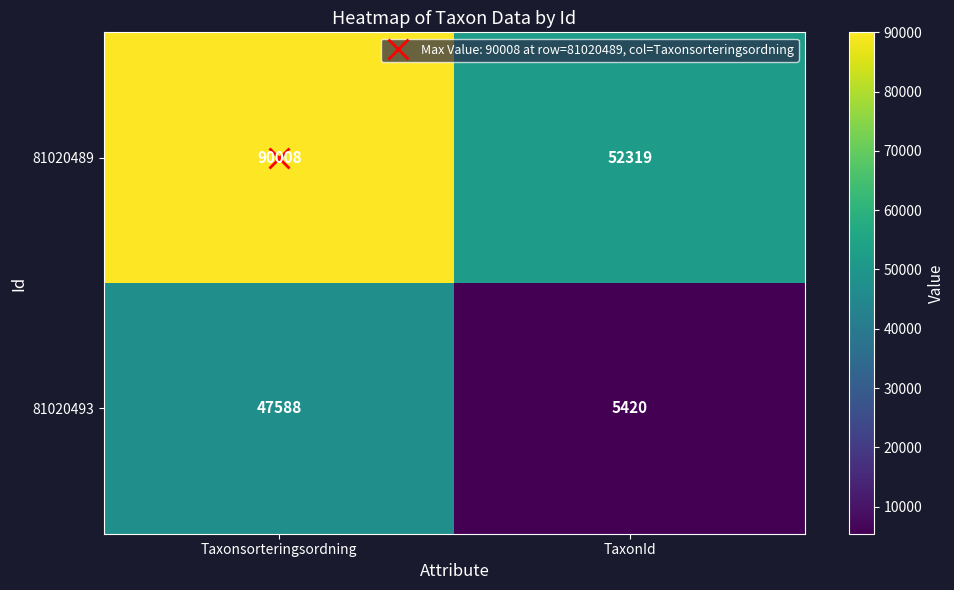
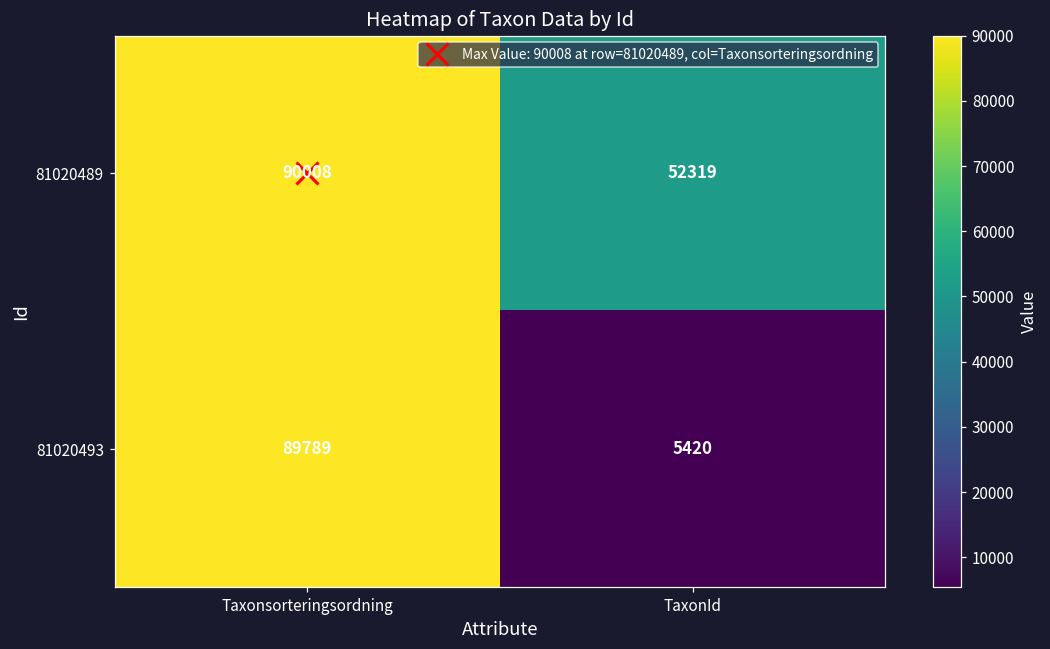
  {
    "81020489": {
      "TaxonId": 52319
    },
    "81020493": {
-     "Taxonsorteringsordning": 47588,
+     "Taxonsorteringsordning": 89789,
      "TaxonId": 5420
    }
  }
